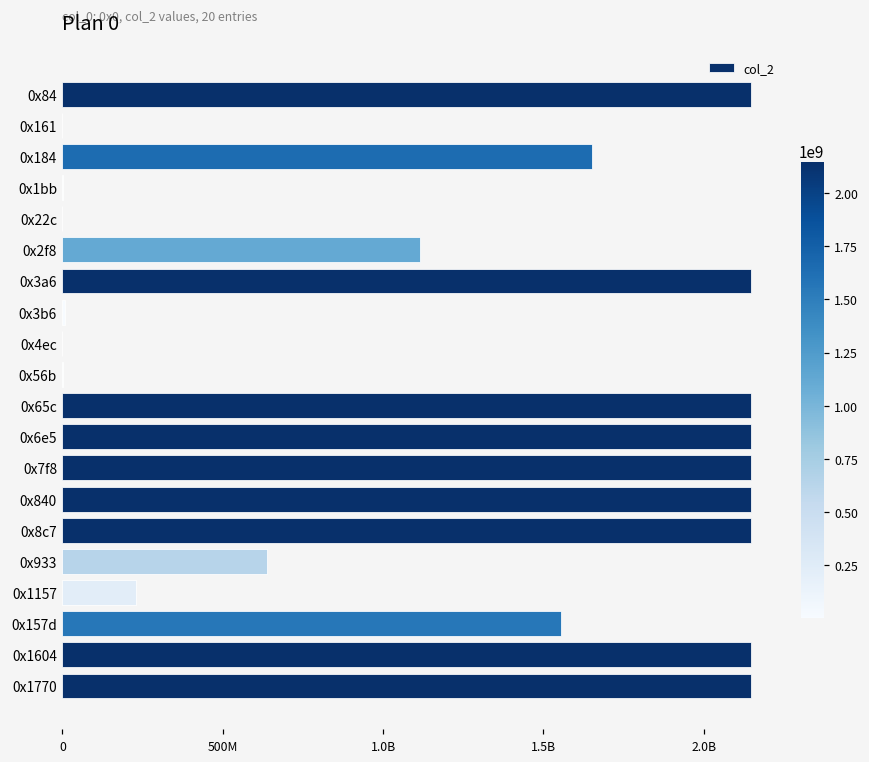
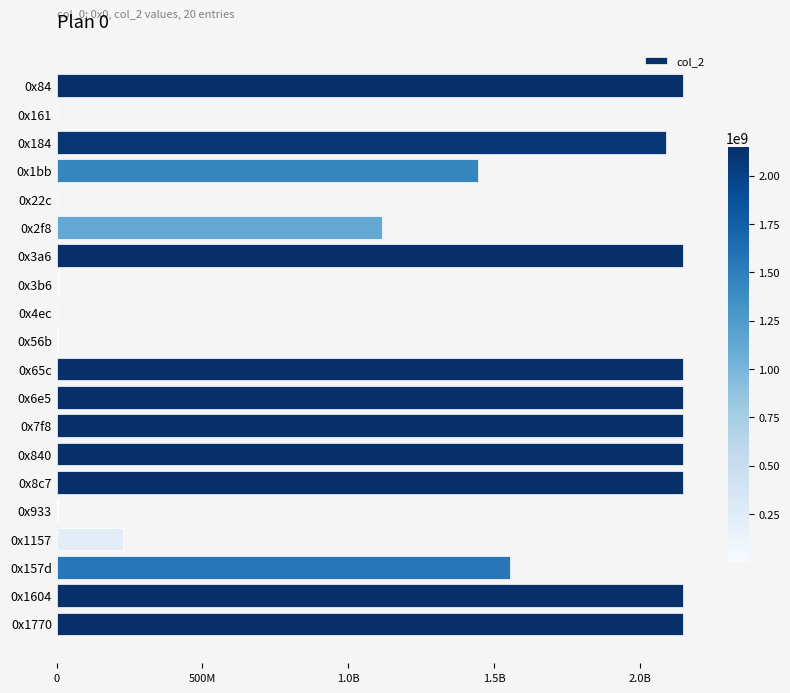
  {
    "0x84": 2150000000,
-   "0x184": 1650000000,
-   "0x1bb": 0,
+   "0x184": 2090000000,
+   "0x1bb": 1450000000,
    "0x2f8": 1120000000,
    "0x3a6": 2150000000,
    "0x65c": 2150000000,
    "0x6e5": 2150000000,
    "0x7f8": 2150000000,
    "0x840": 2150000000,
    "0x8c7": 2150000000,
-   "0x933": 640000000,
+   "0x933": 0,
    "0x1157": 230000000,
    "0x157d": 1550000000,
    "0x1604": 2150000000,
    "0x1770": 2150000000
  }
